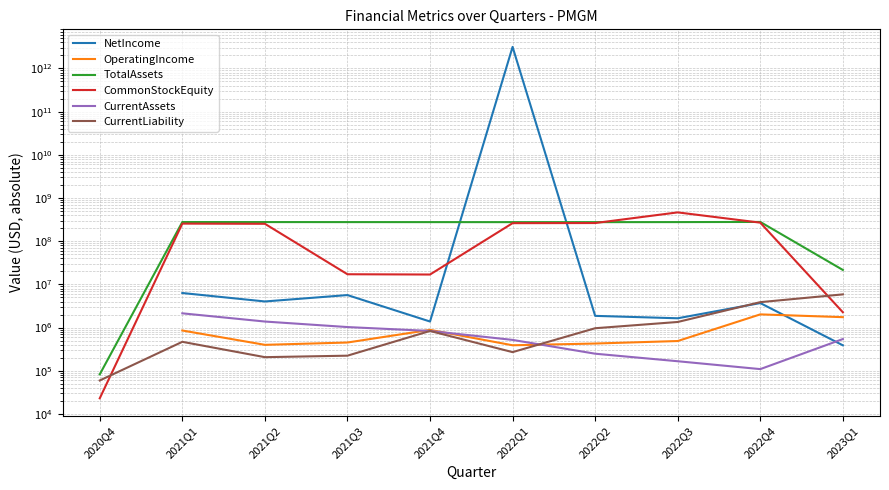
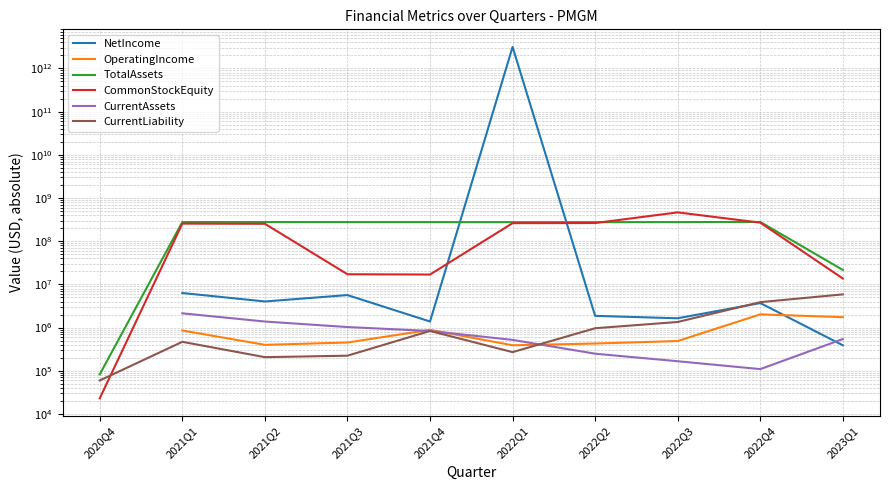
  {
    "NetIncome": {
      "2021Q1": 6000000,
      "2021Q2": 4000000,
      "2021Q3": 6000000,
      "2021Q4": 1400000,
      "2022Q1": 3000000000000,
      "2022Q2": 1900000,
      "2022Q3": 1600000,
      "2023Q1": 400000
    },
    "OperatingIncome": {
      "2021Q1": 900000,
      "2021Q2": 400000,
      "2021Q3": 500000,
      "2022Q1": 400000,
      "2022Q2": 400000,
      "2022Q3": 500000,
      "2022Q4": 2000000,
      "2023Q1": 1700000
    },
    "TotalAssets": {
      "2020Q4": 80000,
      "2021Q3": 300000000,
      "2021Q4": 300000000,
      "2022Q3": 300000000,
      "2023Q1": 20000000
    },
    "CommonStockEquity": {
      "2020Q4": 20000,
      "2021Q3": 17000000,
      "2021Q4": 17000000,
      "2022Q3": 500000000,
-     "2023Q1": 2000000
+     "2023Q1": 14000000
    },
    "CurrentAssets": {
      "2021Q1": 2000000,
      "2021Q2": 1400000,
      "2021Q3": 1000000,
      "2022Q1": 500000,
      "2022Q2": 200000,
      "2022Q3": 170000,
      "2022Q4": 110000,
      "2023Q1": 500000
    },
    "CurrentLiability": {
      "2020Q4": 60000,
      "2021Q1": 500000,
      "2021Q2": 200000,
      "2021Q3": 200000,
      "2022Q1": 300000,
      "2022Q2": 1000000,
      "2022Q3": 1300000,
      "2023Q1": 6000000
    }
  }
